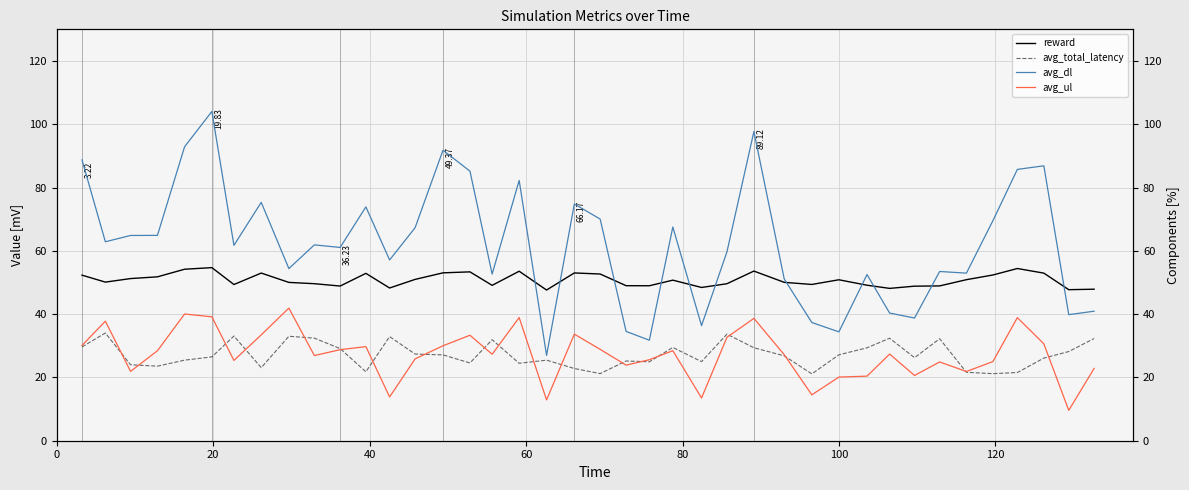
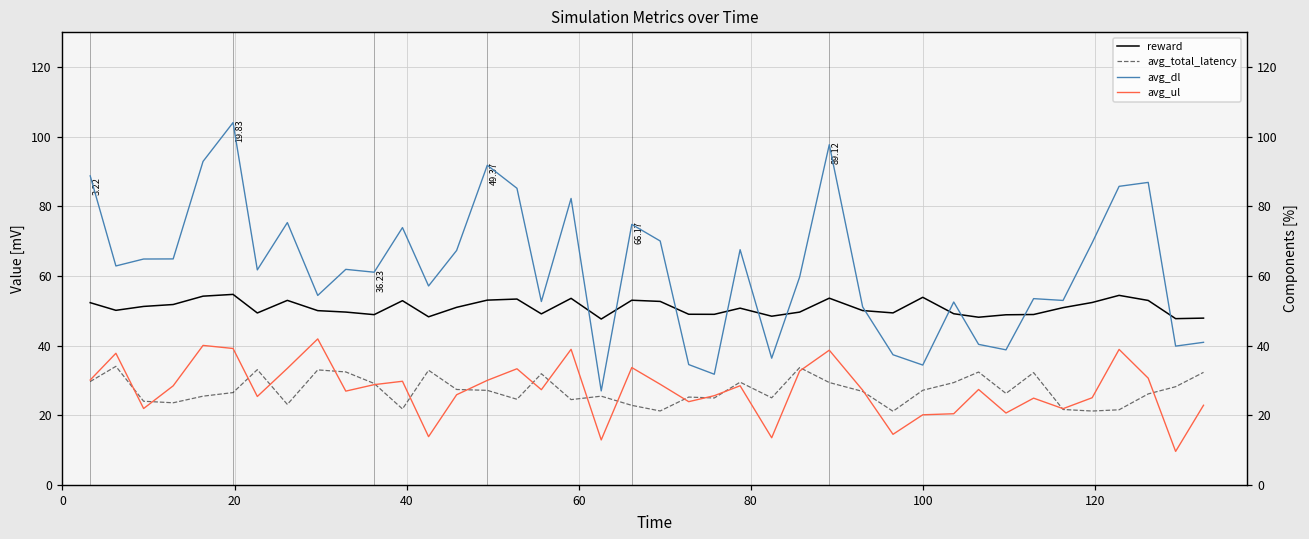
  {
    "reward": {
-     "100": 51
+     "100": 54
    },
    "avg_total_latency": {
      "100": 27
    },
    "avg_dl": {
      "100": 34
    },
    "avg_ul": {
      "100": 20
    }
  }
